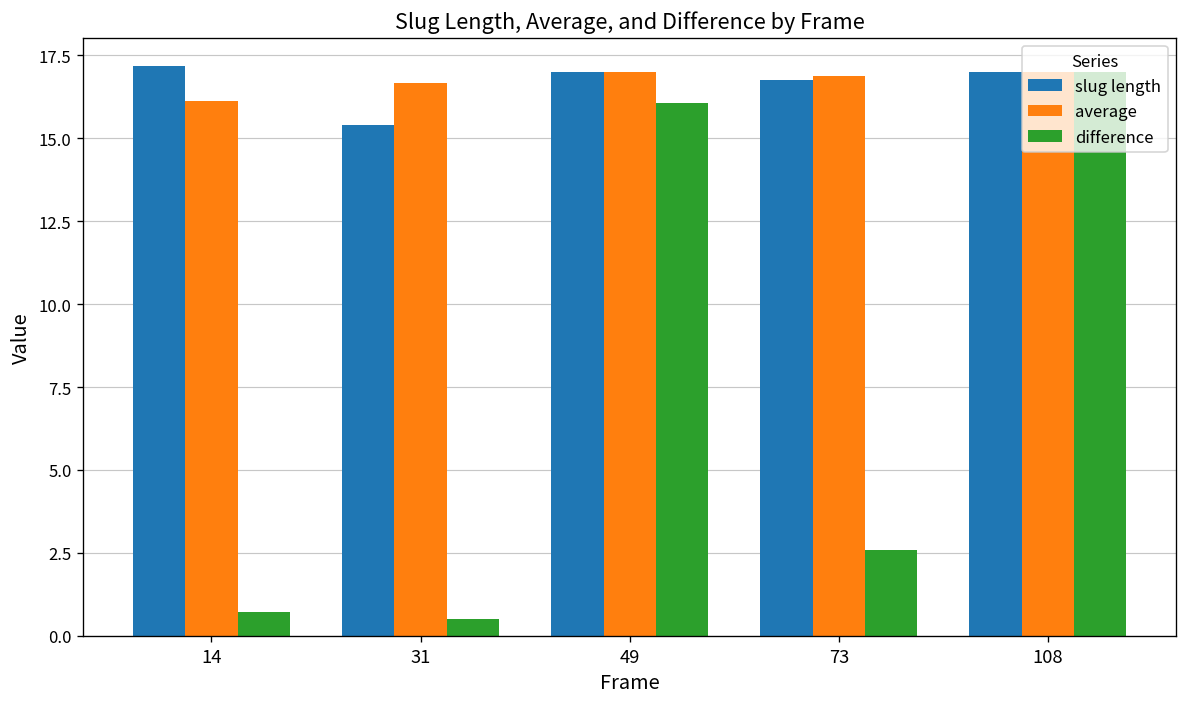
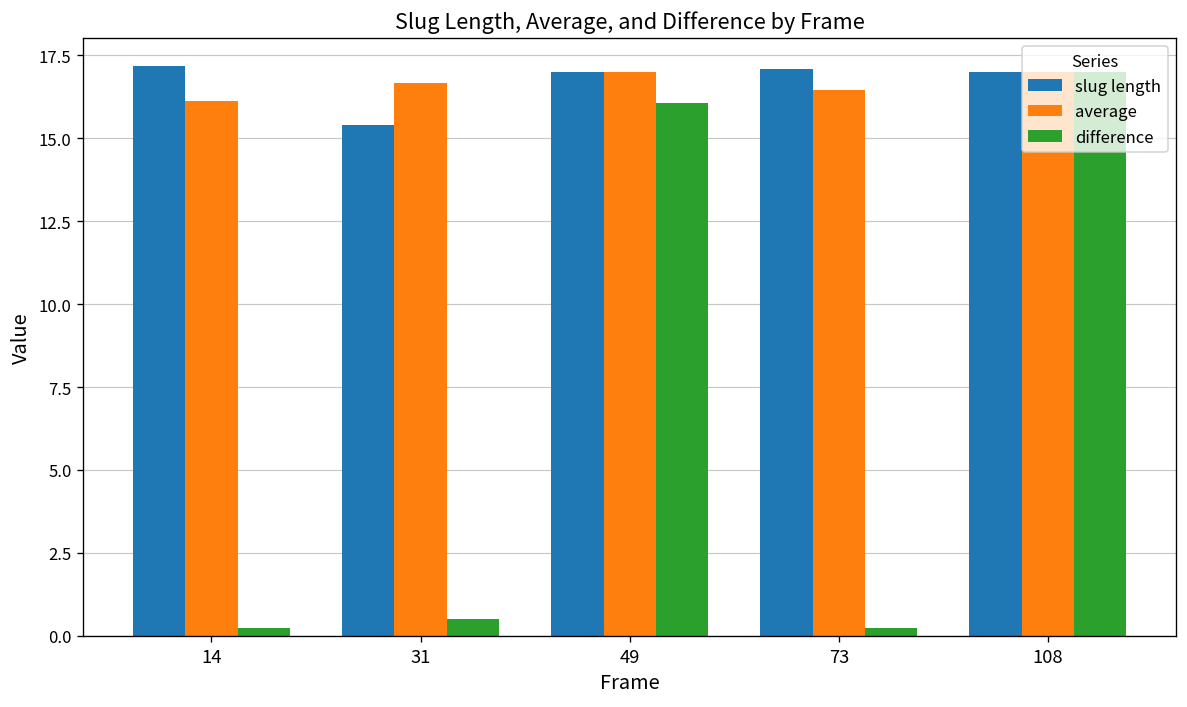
  {
    "slug length": {
      "14": 17.2,
      "31": 15.4,
      "49": 17.0,
-     "73": 16.8,
+     "73": 17.1,
      "108": 17.0
    },
    "average": {
      "14": 16.1,
      "31": 16.7,
      "49": 17.0,
-     "73": 16.9
+     "73": 16.4
    },
    "difference": {
-     "14": 0.7,
+     "14": 0.3,
      "31": 0.5,
      "49": 16.1,
-     "73": 2.6
+     "73": 0.3
    }
  }
